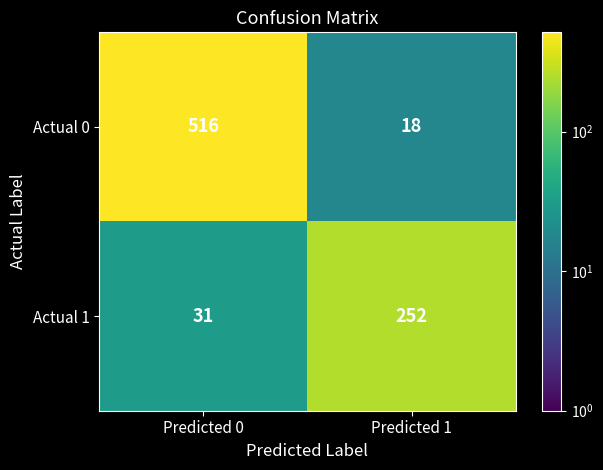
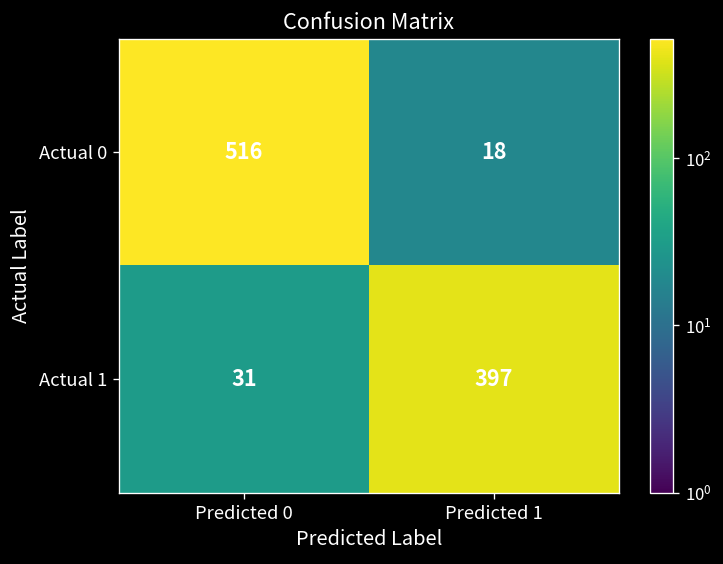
  {
    "Actual 0": {
      "Predicted 0": 516,
      "Predicted 1": 18
    },
    "Actual 1": {
      "Predicted 0": 31,
-     "Predicted 1": 252
+     "Predicted 1": 397
    }
  }
